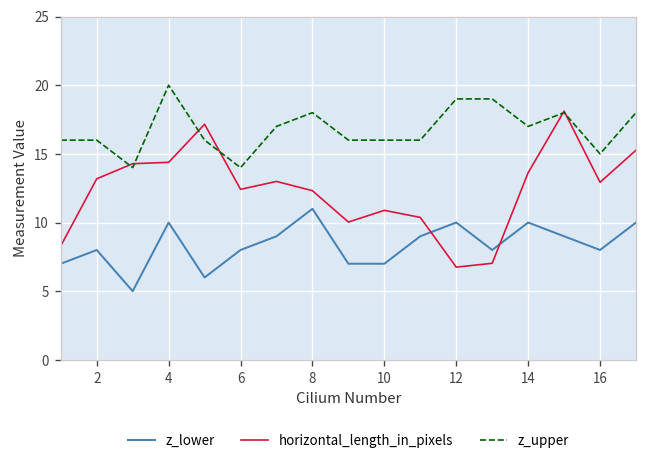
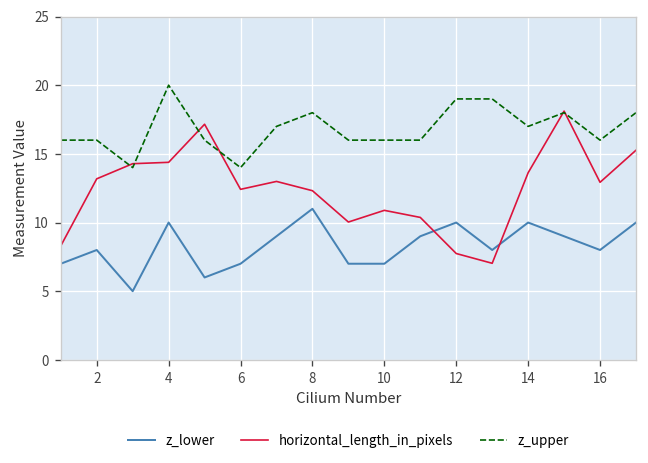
  {
    "z_lower": {
      "2": 8,
      "4": 10,
-     "6": 8,
+     "6": 7,
      "8": 11,
      "10": 7,
      "12": 10,
      "14": 10,
      "16": 8
    },
    "horizontal_length_in_pixels": {
      "2": 13.2,
      "4": 14.4,
      "6": 12.4,
      "8": 12.3,
      "10": 10.9,
-     "12": 6.8,
+     "12": 7.7,
      "14": 13.6,
      "16": 12.9
    },
    "z_upper": {
      "2": 16,
      "4": 20,
      "6": 14,
      "8": 18,
      "10": 16,
      "12": 19,
      "14": 17,
-     "16": 15
+     "16": 16
    }
  }
